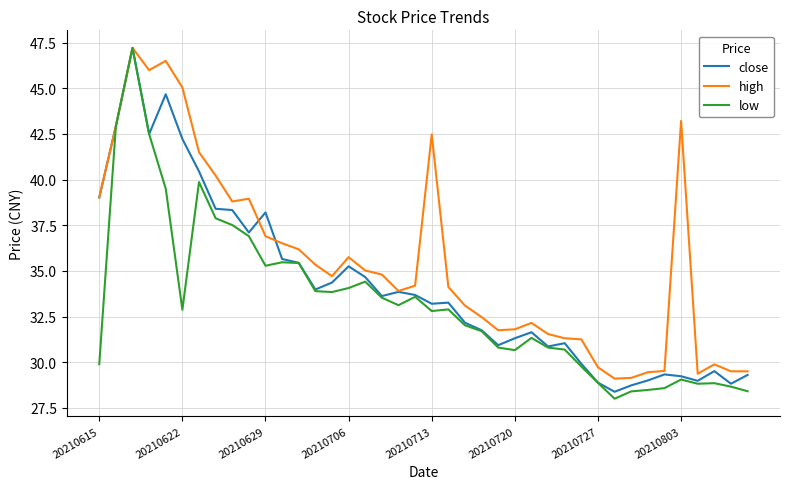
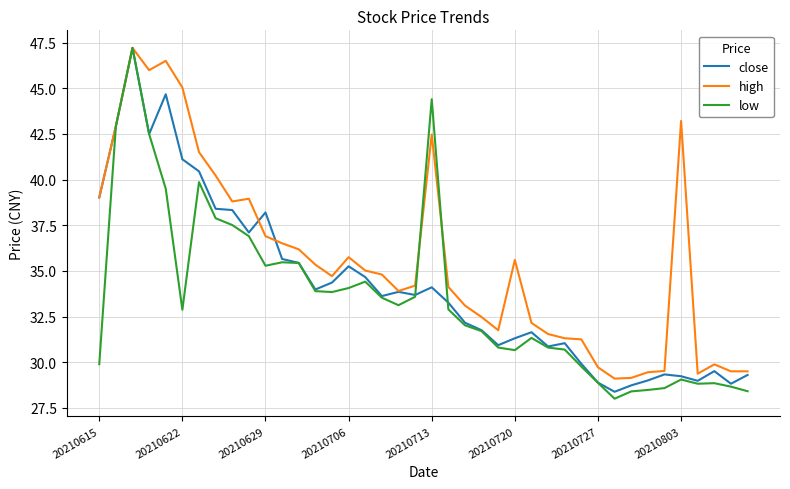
  {
    "close": {
-     "20210622": 42.2,
+     "20210622": 41.1,
      "20210629": 38.2,
      "20210706": 35.3,
-     "20210713": 33.2,
+     "20210713": 34.1,
      "20210720": 31.3,
      "20210803": 29.2
    },
    "high": {
      "20210622": 45.0,
      "20210629": 36.9,
      "20210706": 35.8,
      "20210713": 42.5,
-     "20210720": 31.8,
+     "20210720": 35.6,
      "20210727": 29.7,
      "20210803": 43.2
    },
    "low": {
      "20210615": 29.9,
      "20210622": 32.9,
      "20210629": 35.3,
      "20210706": 34.1,
-     "20210713": 32.8,
+     "20210713": 44.4,
      "20210720": 30.7,
      "20210803": 29.1
    }
  }
